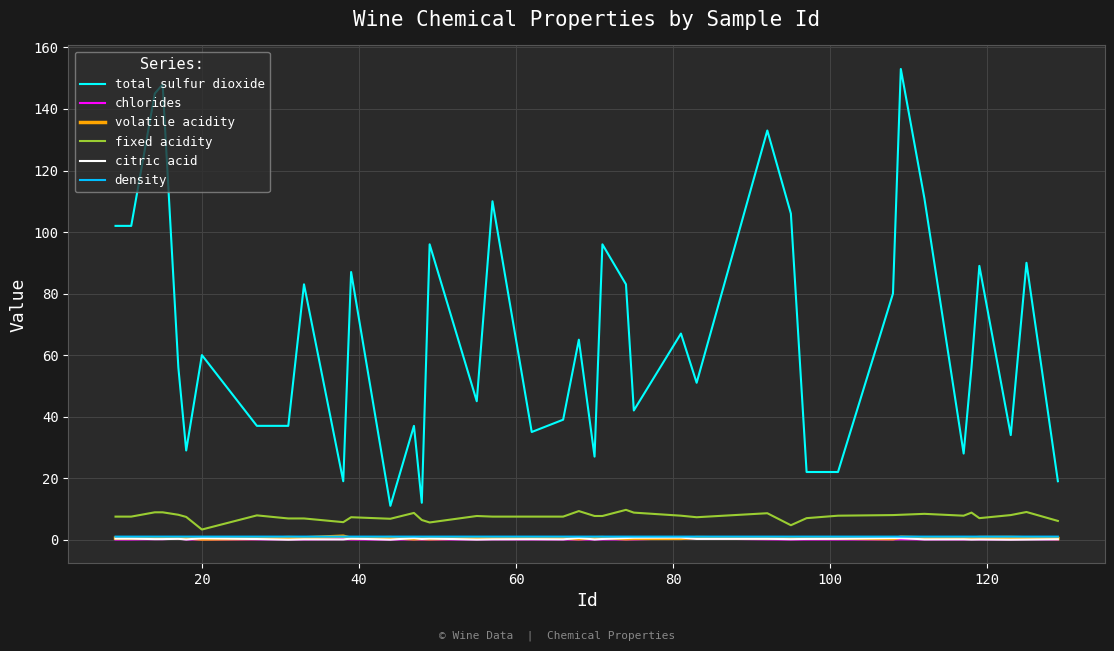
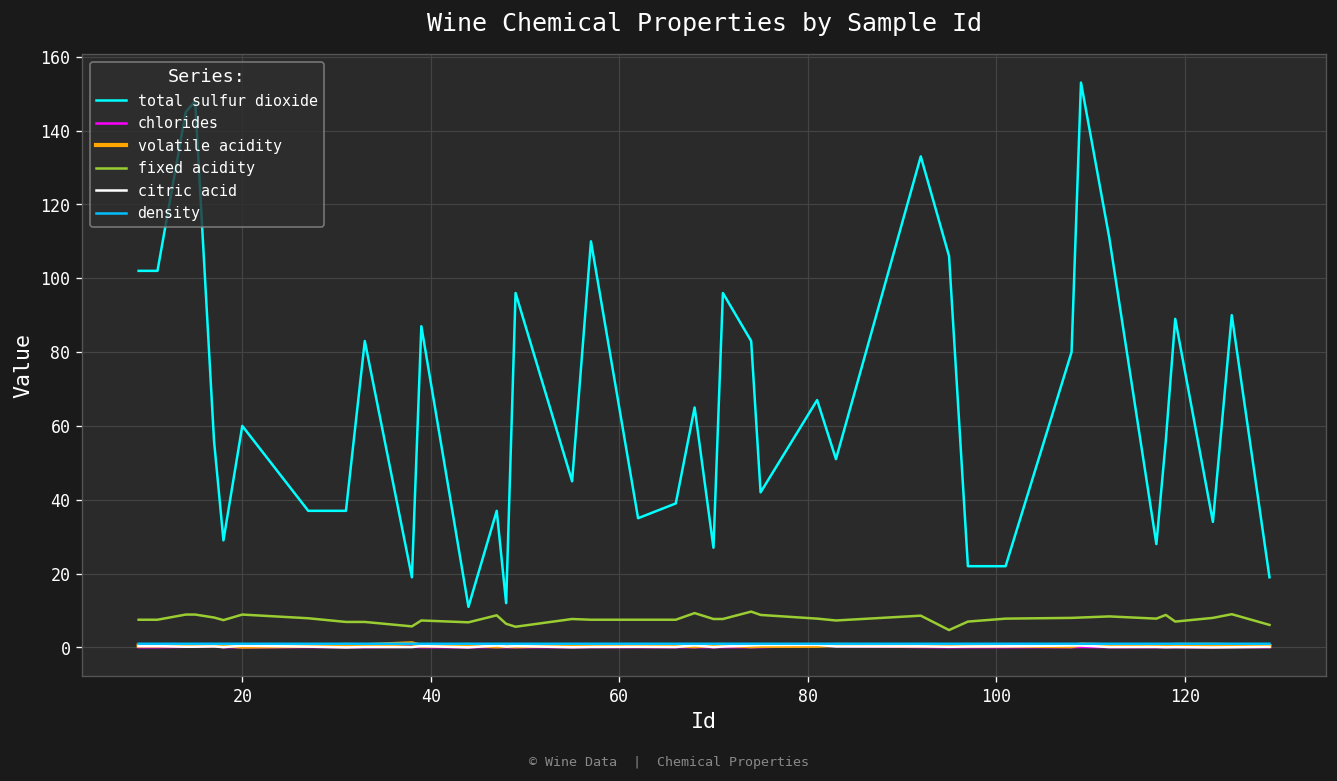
  {
    "total sulfur dioxide": {
      "20": 60
    },
    "fixed acidity": {
-     "20": 3
+     "20": 9
    }
  }
